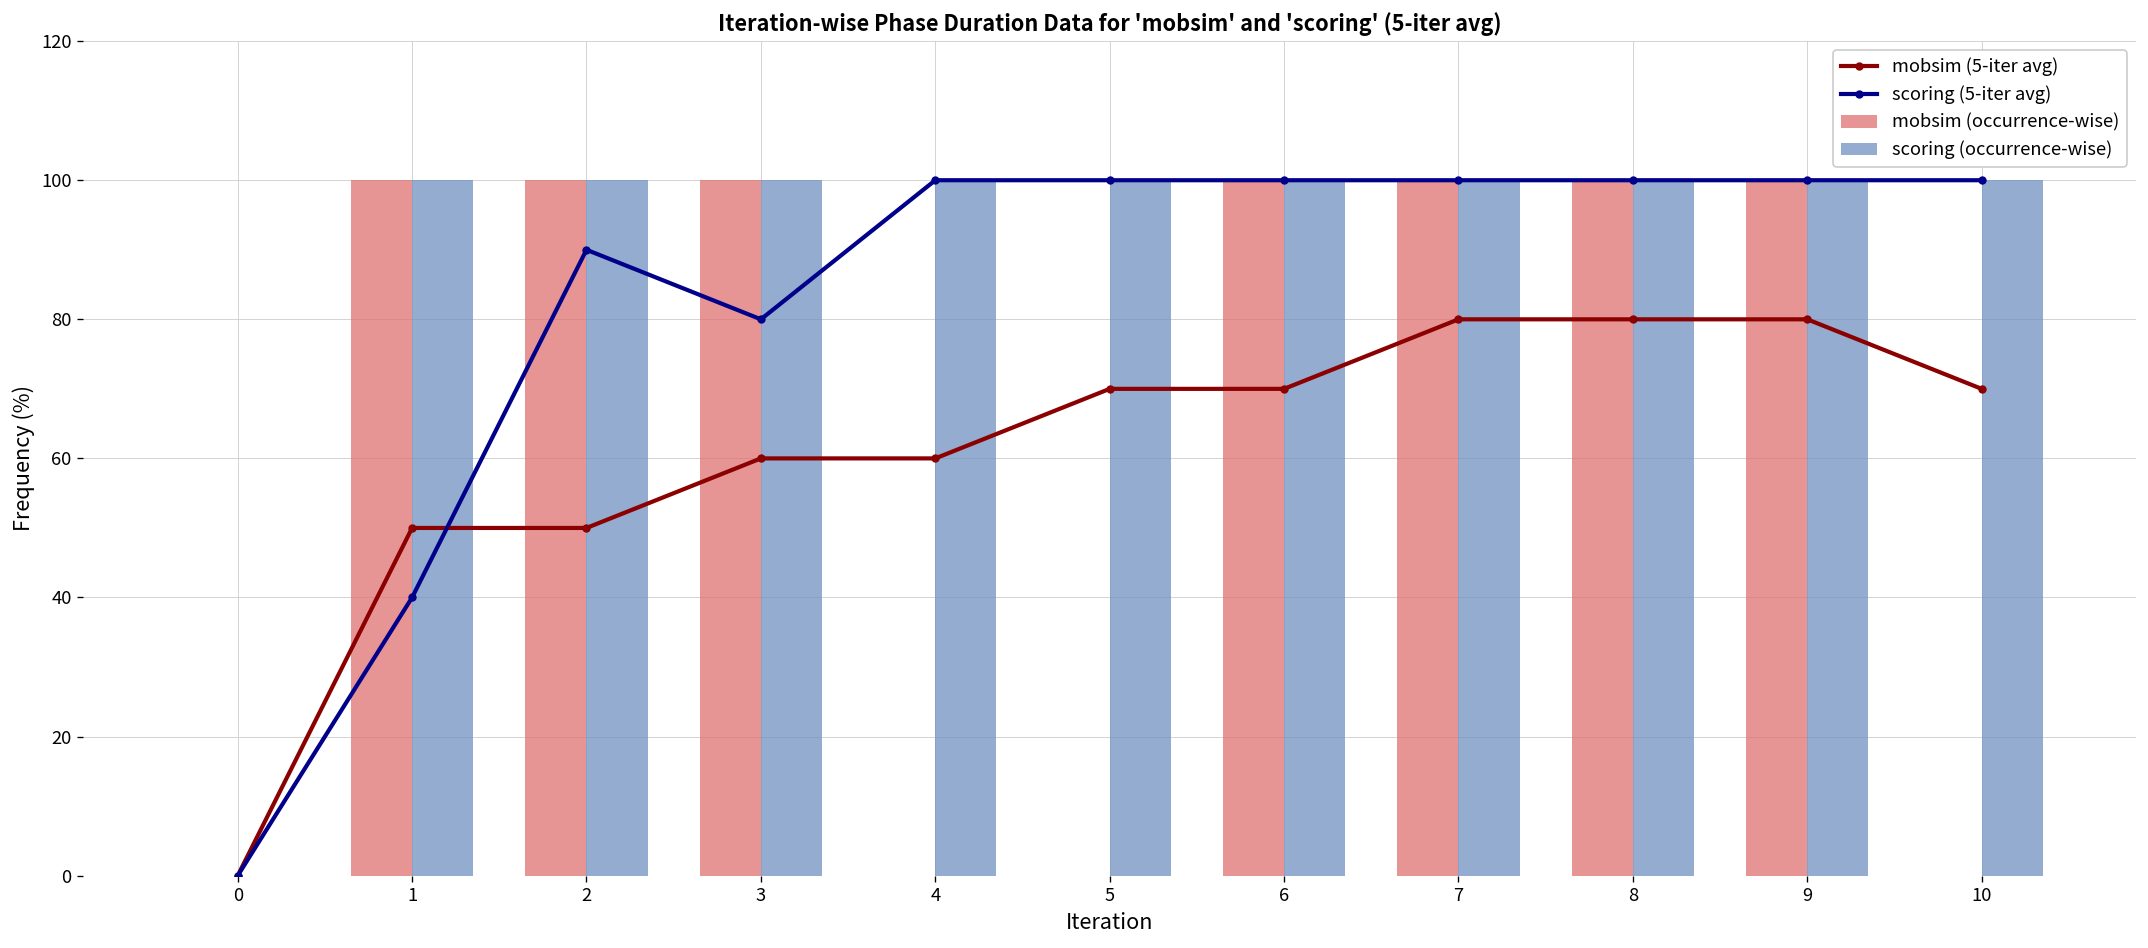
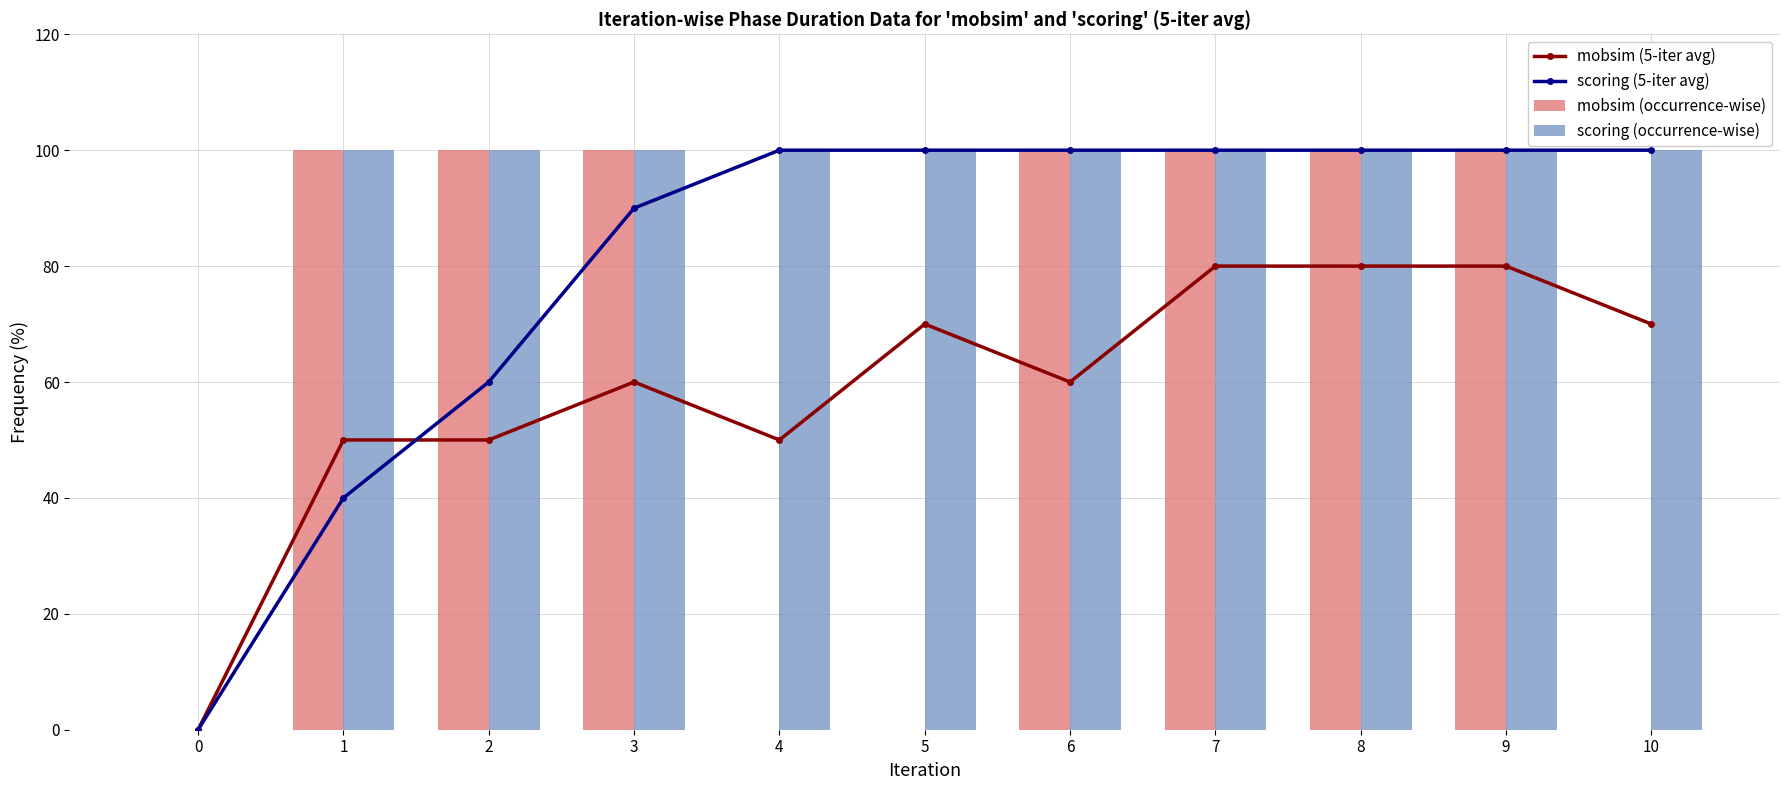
  {
    "mobsim (occurrence-wise)": {
      "0": 0,
      "1": 100,
      "2": 100,
      "3": 100,
      "4": 0,
      "5": 0,
      "6": 100,
      "7": 100,
      "8": 100,
      "9": 100,
      "10": 0
    },
    "mobsim (5-iter avg)": {
      "1": 50,
      "2": 50,
      "3": 60,
-     "4": 60,
+     "4": 50,
      "5": 70,
-     "6": 70,
+     "6": 60,
      "7": 80,
      "8": 80,
      "9": 80,
      "10": 70
    },
    "scoring (occurrence-wise)": {
      "0": 0,
      "1": 100,
      "2": 100,
      "3": 100,
      "4": 100,
      "5": 100,
      "6": 100,
      "7": 100,
      "8": 100,
      "9": 100,
      "10": 100
    },
    "scoring (5-iter avg)": {
      "1": 40,
-     "2": 90,
-     "3": 80,
+     "2": 60,
+     "3": 90,
      "4": 100,
      "5": 100,
      "6": 100,
      "7": 100,
      "8": 100,
      "9": 100,
      "10": 100
    }
  }
